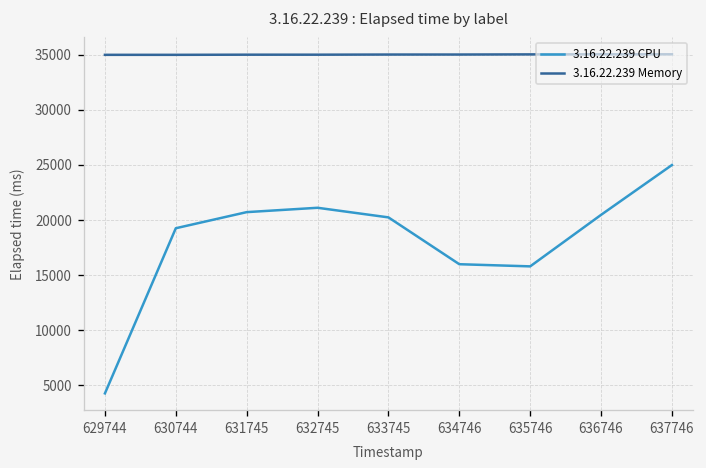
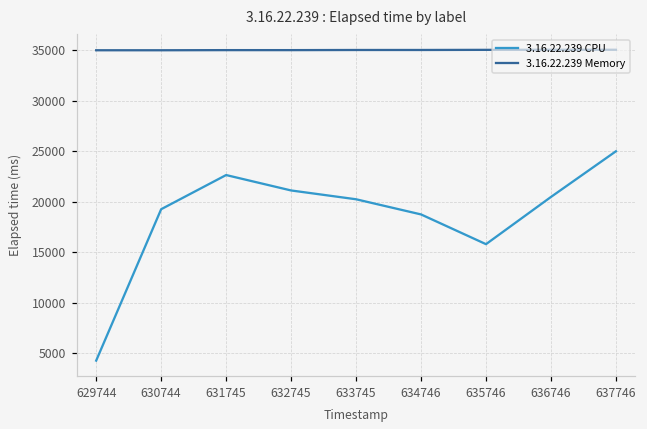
  {
    "3.16.22.239 CPU": {
      "629744": 4000,
      "630744": 19000,
-     "631745": 21000,
+     "631745": 23000,
      "632745": 21000,
      "633745": 20000,
-     "634746": 16000,
+     "634746": 19000,
      "635746": 16000,
      "636746": 20000,
      "637746": 25000
    },
    "3.16.22.239 Memory": {
      "629744": 35000,
      "630744": 35000,
      "631745": 35000,
      "632745": 35000,
      "633745": 35000,
      "634746": 35000,
      "635746": 35000
    }
  }
